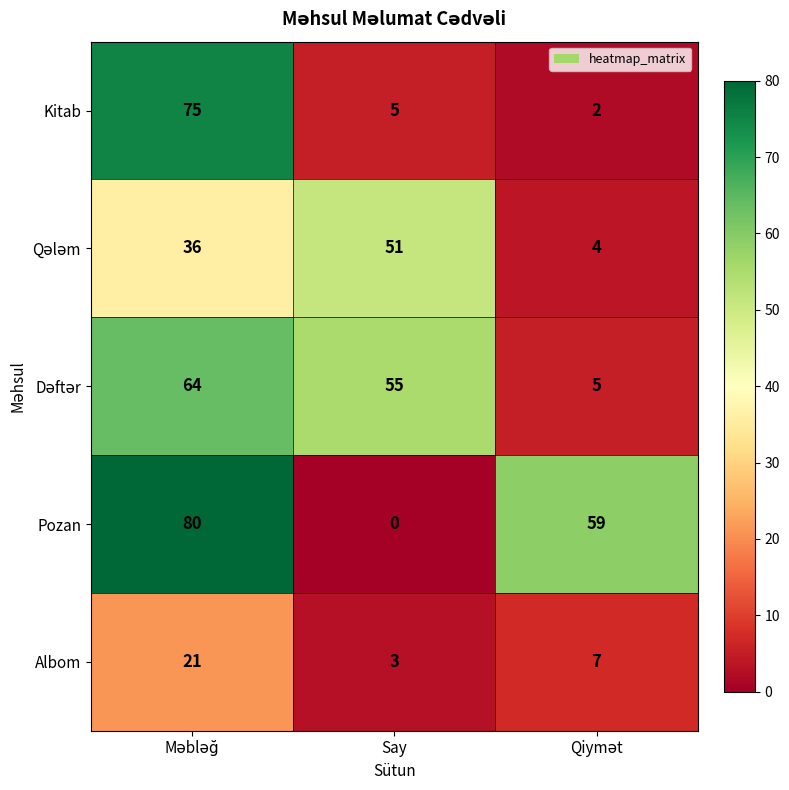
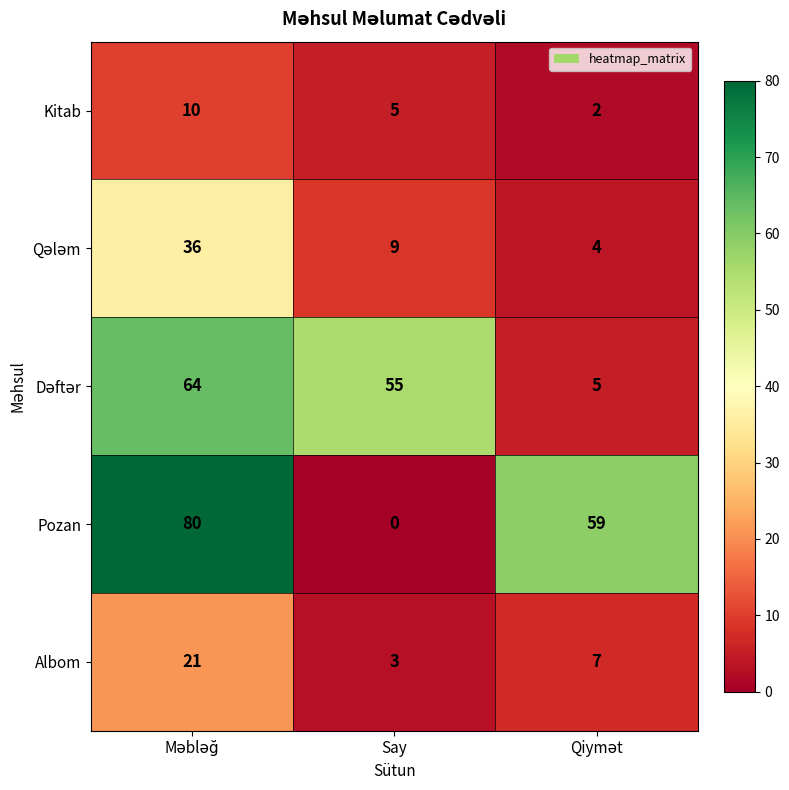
  {
    "Kitab": {
-     "Məbləğ": 75,
+     "Məbləğ": 10,
      "Say": 5,
      "Qiymət": 2
    },
    "Qələm": {
      "Məbləğ": 36,
-     "Say": 51,
+     "Say": 9,
      "Qiymət": 4
    },
    "Dəftər": {
      "Məbləğ": 64,
      "Say": 55,
      "Qiymət": 5
    },
    "Pozan": {
      "Məbləğ": 80,
      "Say": 0,
      "Qiymət": 59
    },
    "Albom": {
      "Məbləğ": 21,
      "Say": 3,
      "Qiymət": 7
    }
  }
